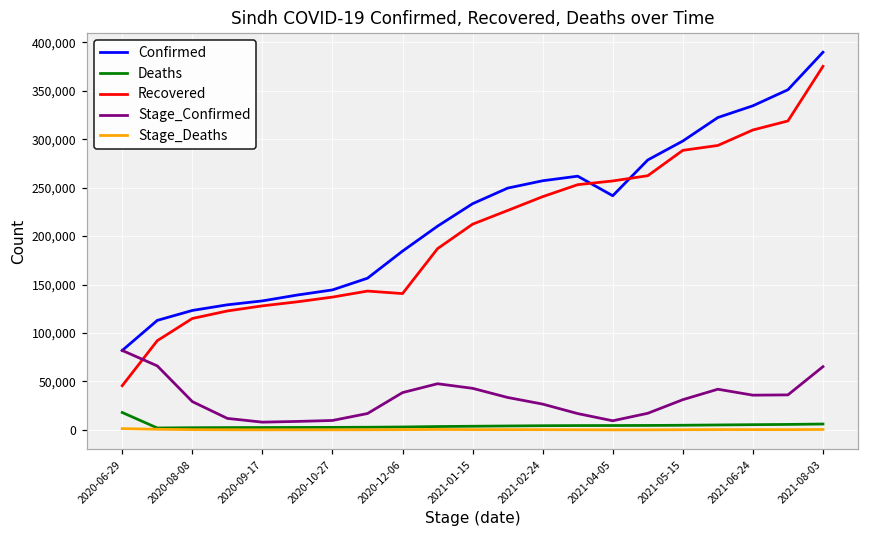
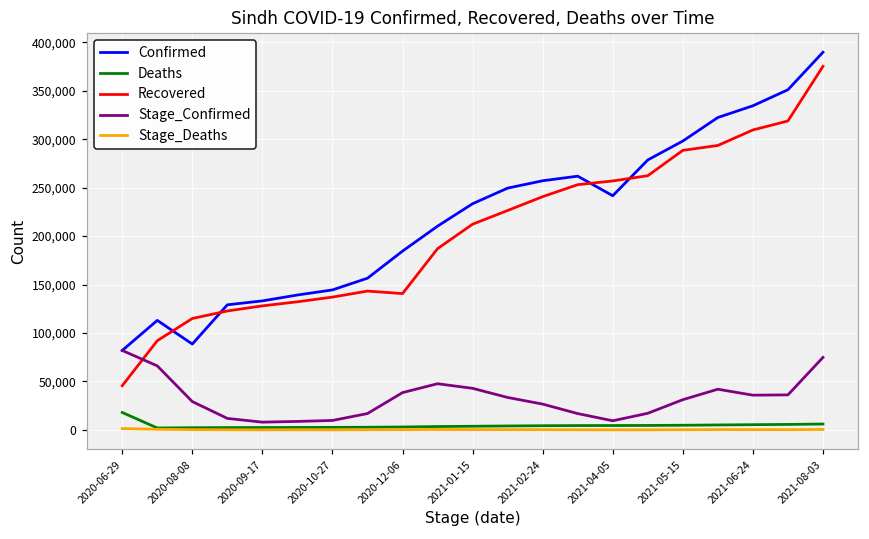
  {
    "Confirmed": {
-     "2020-08-08": "120,000",
+     "2020-08-08": "90,000",
      "2020-09-17": "130,000",
      "2020-10-27": "140,000",
      "2020-12-06": "180,000",
      "2021-01-15": "230,000",
      "2021-02-24": "260,000",
      "2021-04-05": "240,000",
      "2021-05-15": "300,000",
      "2021-06-24": "330,000",
      "2021-08-03": "390,000"
    },
    "Deaths": {
      "2020-06-29": "20,000",
      "2021-01-15": "0",
      "2021-02-24": "0",
      "2021-04-05": "0",
      "2021-05-15": "0",
      "2021-06-24": "10,000",
      "2021-08-03": "10,000"
    },
    "Recovered": {
      "2020-06-29": "50,000",
      "2020-08-08": "110,000",
      "2020-09-17": "130,000",
      "2020-10-27": "140,000",
      "2020-12-06": "140,000",
      "2021-01-15": "210,000",
      "2021-02-24": "240,000",
      "2021-04-05": "260,000",
      "2021-05-15": "290,000",
      "2021-06-24": "310,000",
      "2021-08-03": "380,000"
    },
    "Stage_Confirmed": {
      "2020-08-08": "30,000",
      "2020-09-17": "10,000",
      "2020-10-27": "10,000",
      "2020-12-06": "40,000",
      "2021-01-15": "40,000",
      "2021-02-24": "30,000",
      "2021-04-05": "10,000",
      "2021-05-15": "30,000",
      "2021-06-24": "40,000",
-     "2021-08-03": "65,000"
+     "2021-08-03": "75,000"
    },
    "Stage_Deaths": {
      "2020-06-29": "0",
      "2021-01-15": "0",
      "2021-02-24": "0",
      "2021-04-05": "0",
      "2021-05-15": "0",
      "2021-06-24": "0",
      "2021-08-03": "0"
    }
  }
